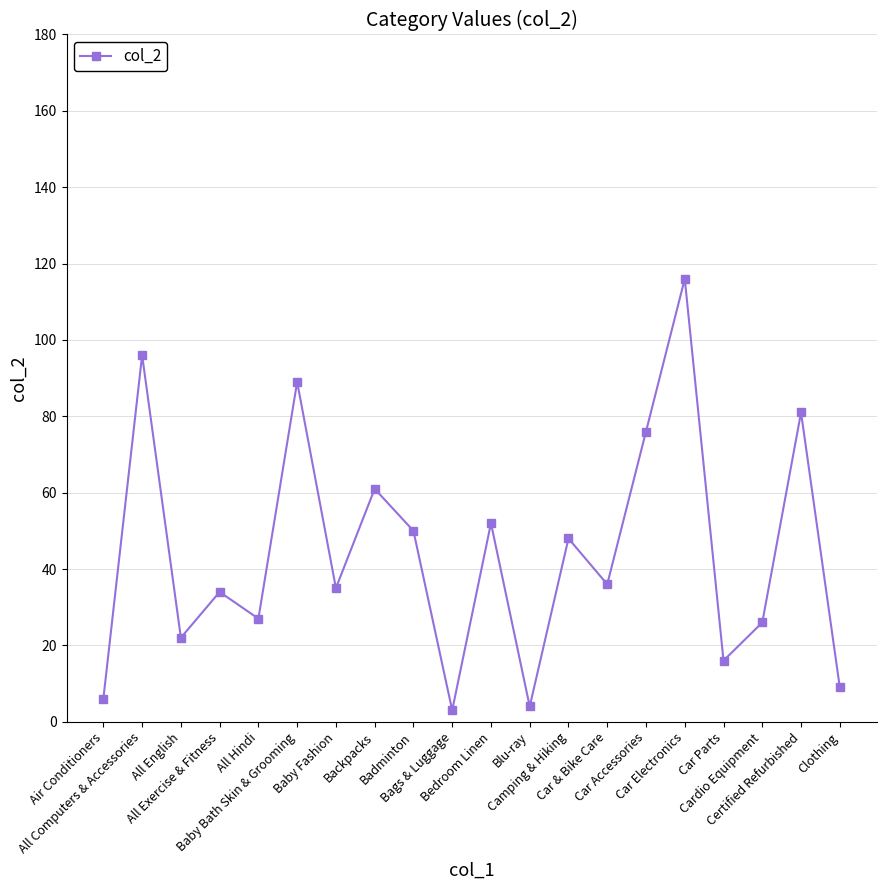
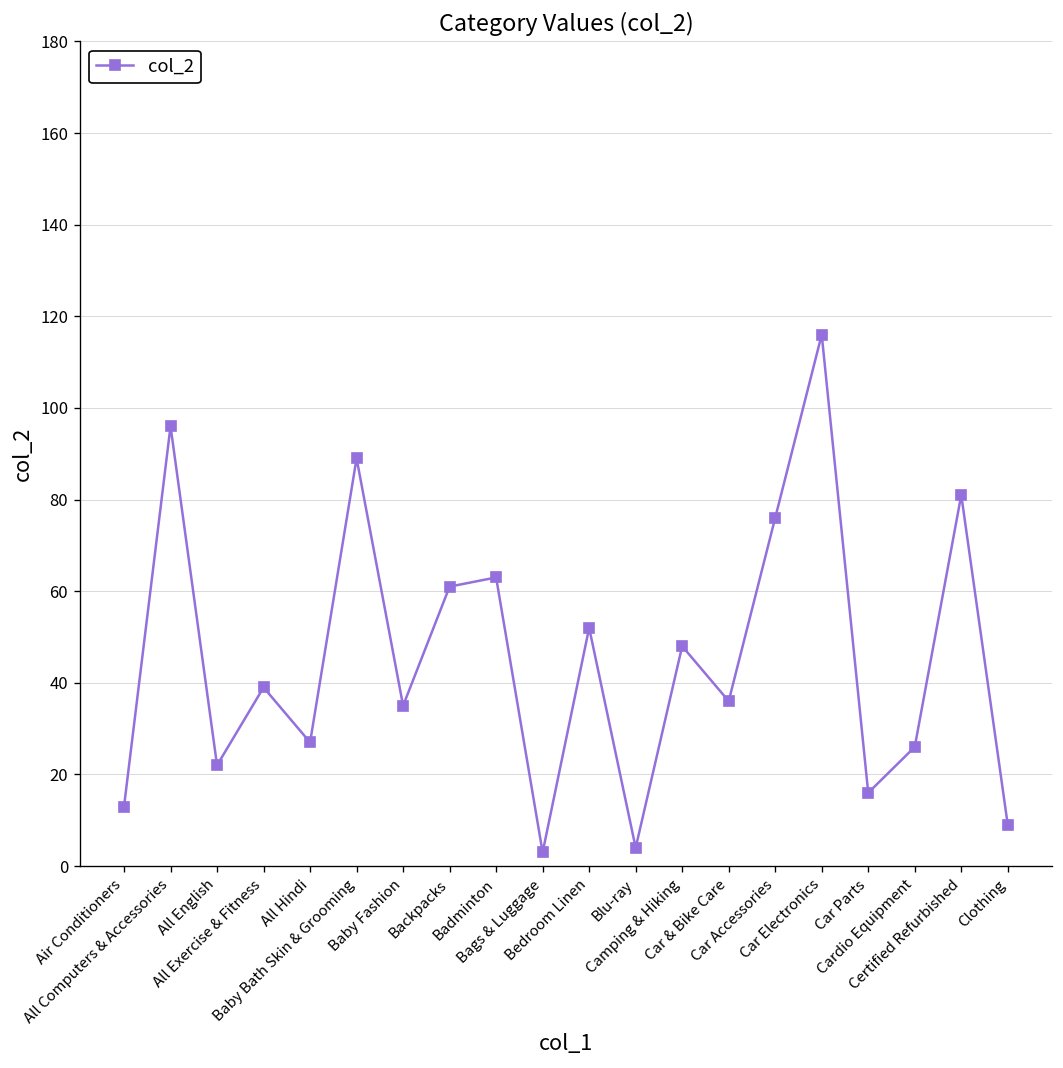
  {
-   "Air Conditioners": 6,
+   "Air Conditioners": 13,
    "All Computers & Accessories": 96,
    "All English": 22,
-   "All Exercise & Fitness": 34,
+   "All Exercise & Fitness": 39,
    "All Hindi": 27,
    "Baby Bath Skin & Grooming": 89,
    "Baby Fashion": 35,
    "Backpacks": 61,
-   "Badminton": 50,
+   "Badminton": 63,
    "Bags & Luggage": 3,
    "Bedroom Linen": 52,
    "Blu-ray": 4,
    "Camping & Hiking": 48,
    "Car & Bike Care": 36,
    "Car Accessories": 76,
    "Car Electronics": 116,
    "Car Parts": 16,
    "Cardio Equipment": 26,
    "Certified Refurbished": 81,
    "Clothing": 9
  }
